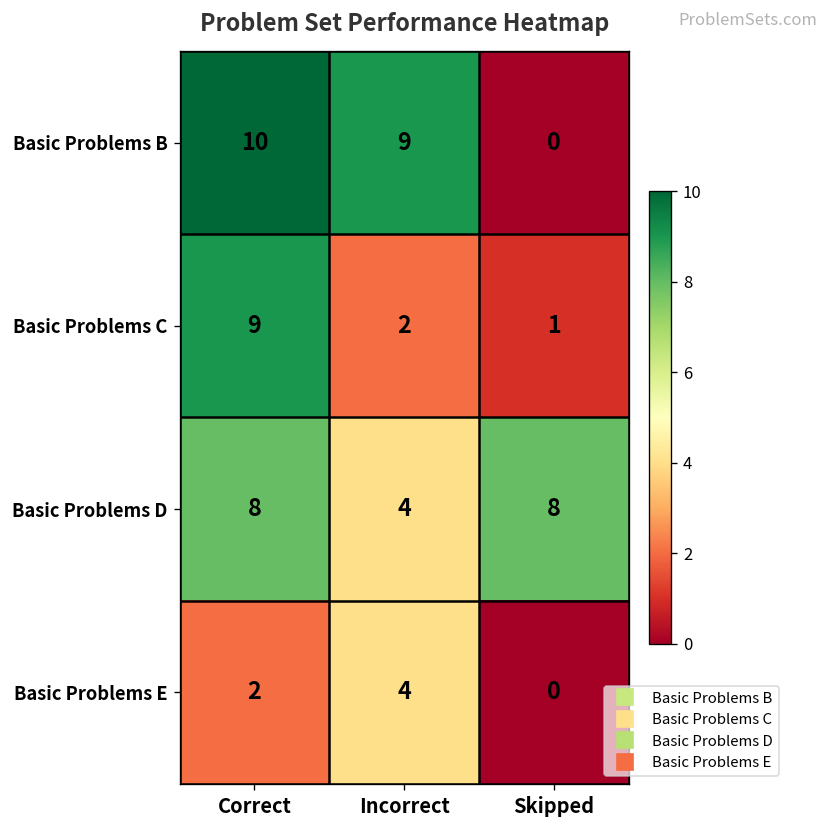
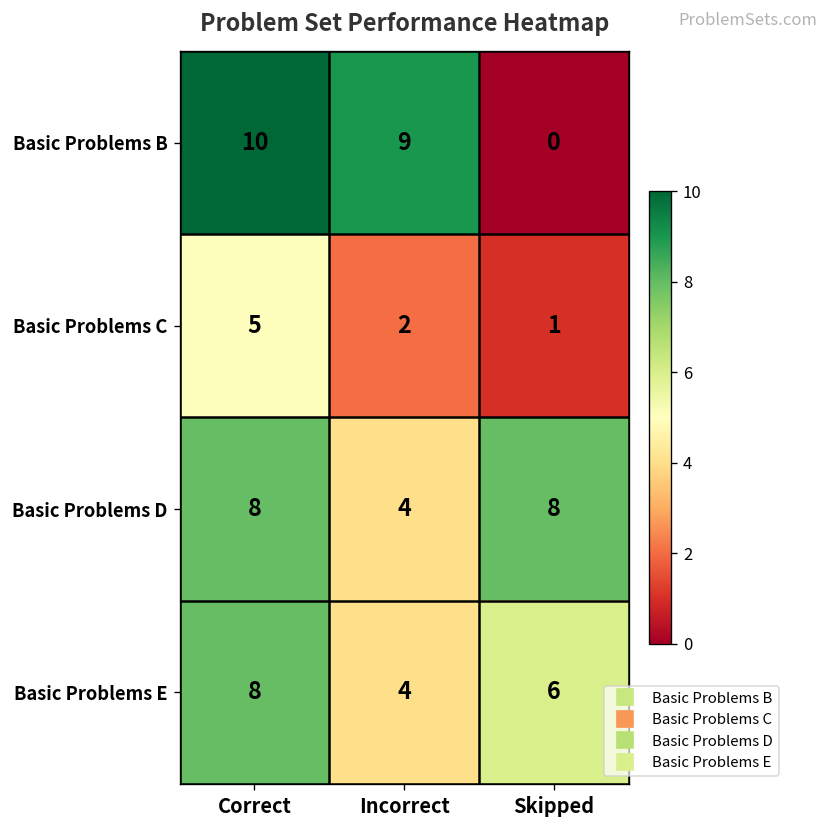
  {
    "Basic Problems B": {
      "Correct": 10,
      "Incorrect": 9,
      "Skipped": 0
    },
    "Basic Problems C": {
-     "Correct": 9,
+     "Correct": 5,
      "Incorrect": 2,
      "Skipped": 1
    },
    "Basic Problems D": {
      "Correct": 8,
      "Incorrect": 4,
      "Skipped": 8
    },
    "Basic Problems E": {
-     "Correct": 2,
+     "Correct": 8,
      "Incorrect": 4,
-     "Skipped": 0
+     "Skipped": 6
    }
  }
